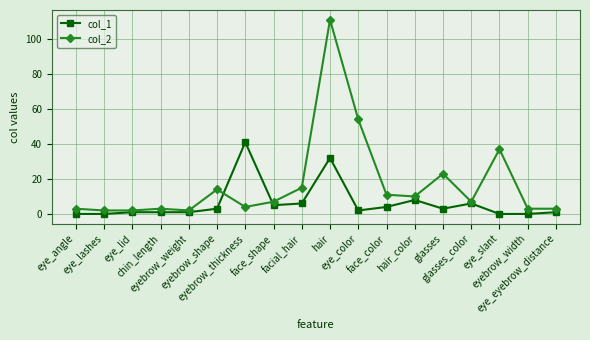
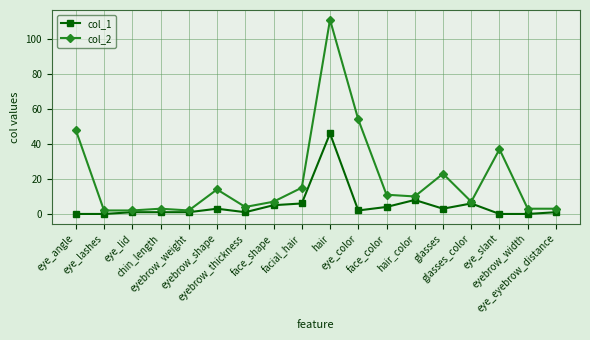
  {
    "col_1": {
      "eye_angle": 0,
      "eye_lashes": 0,
      "chin_length": 1,
      "eyebrow_shape": 3,
-     "eyebrow_thickness": 41,
+     "eyebrow_thickness": 1,
      "face_shape": 5,
      "facial_hair": 6,
-     "hair": 32,
+     "hair": 46,
      "eye_color": 2,
      "face_color": 4,
      "hair_color": 8,
      "glasses": 3,
      "eye_slant": 0,
      "eyebrow_width": 0,
      "eye_eyebrow_distance": 1
    },
    "col_2": {
-     "eye_angle": 3,
+     "eye_angle": 48,
      "eye_lashes": 2,
      "chin_length": 3,
      "eyebrow_shape": 14,
      "eyebrow_thickness": 4,
      "face_shape": 7,
      "facial_hair": 15,
      "hair": 111,
      "eye_color": 54,
      "face_color": 11,
      "hair_color": 10,
      "glasses": 23,
      "eye_slant": 37,
      "eyebrow_width": 3,
      "eye_eyebrow_distance": 3
    }
  }
